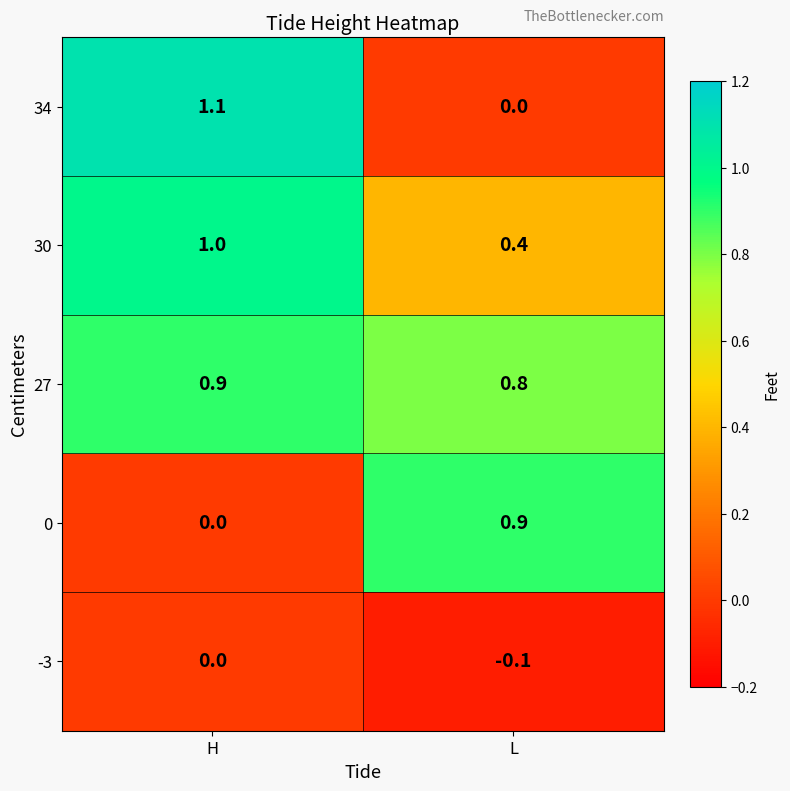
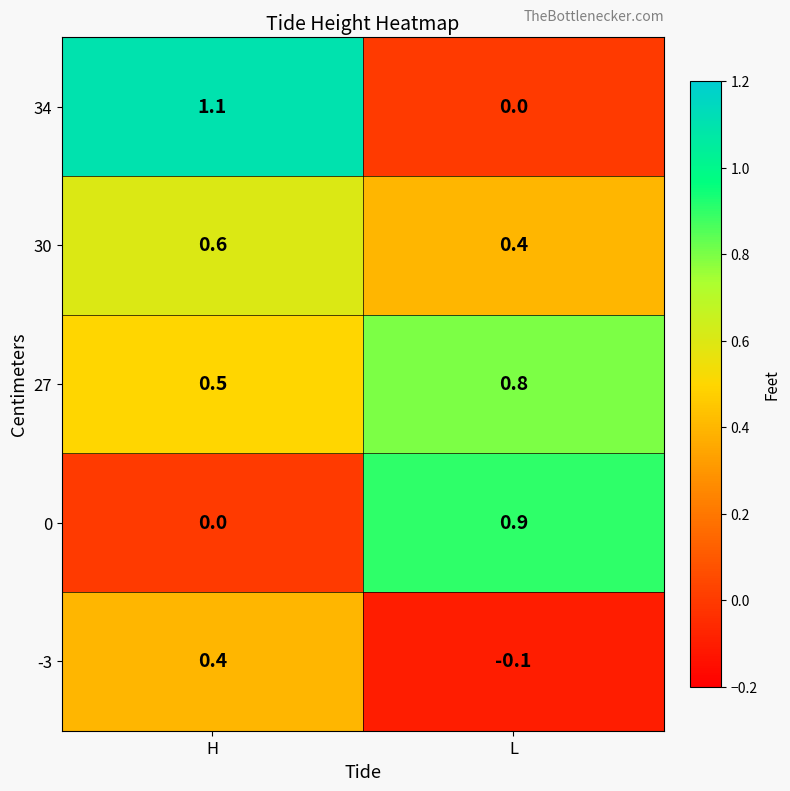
  {
    "34": {
      "H": 1.1,
      "L": 0.0
    },
    "30": {
-     "H": 1.0,
+     "H": 0.6,
      "L": 0.4
    },
    "27": {
-     "H": 0.9,
+     "H": 0.5,
      "L": 0.8
    },
    "0": {
      "H": 0.0,
      "L": 0.9
    },
    "-3": {
-     "H": 0.0,
+     "H": 0.4,
      "L": -0.1
    }
  }
